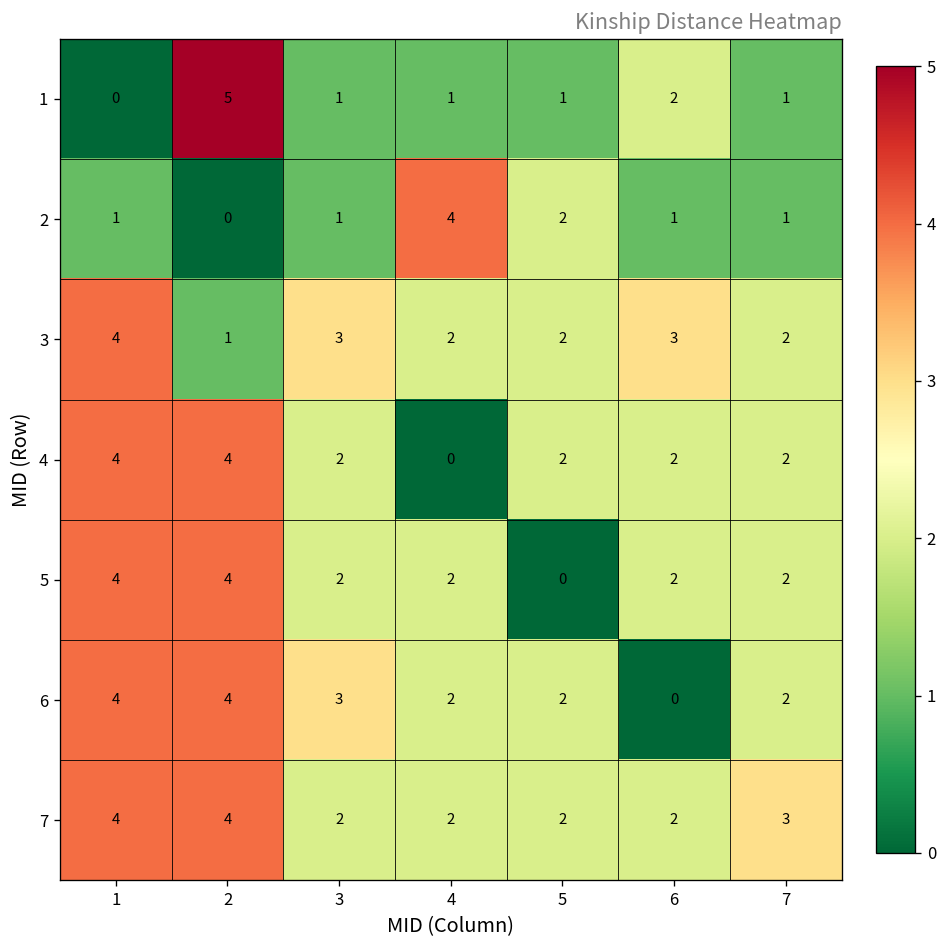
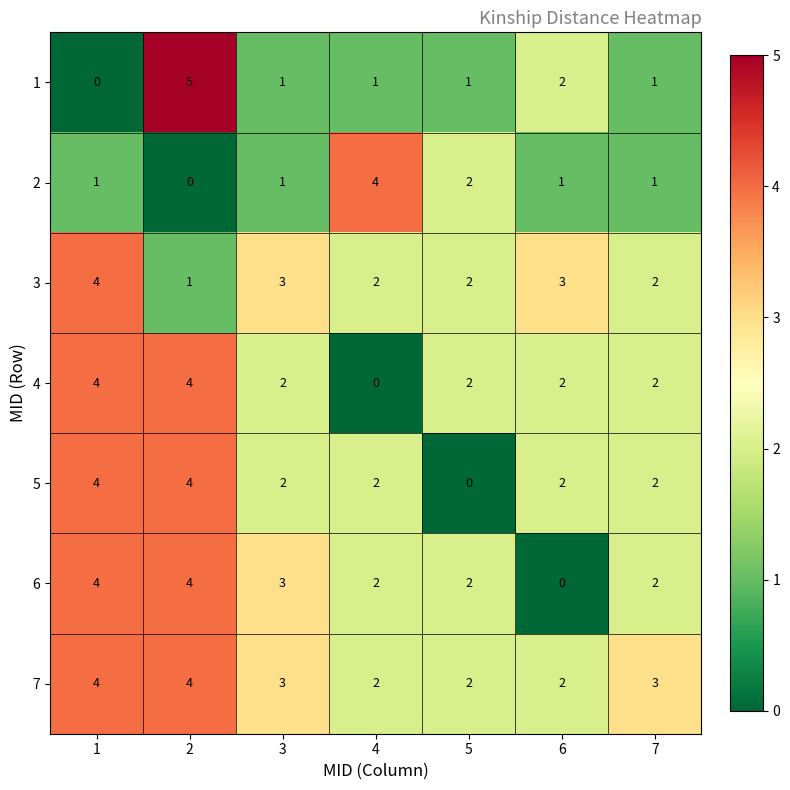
  {
    "1": {
      "1": 0,
      "2": 5,
      "3": 1,
      "4": 1,
      "5": 1,
      "6": 2,
      "7": 1
    },
    "2": {
      "1": 1,
      "2": 0,
      "3": 1,
      "4": 4,
      "5": 2,
      "6": 1,
      "7": 1
    },
    "3": {
      "1": 4,
      "2": 1,
      "3": 3,
      "4": 2,
      "5": 2,
      "6": 3,
      "7": 2
    },
    "4": {
      "1": 4,
      "2": 4,
      "3": 2,
      "4": 0,
      "5": 2,
      "6": 2,
      "7": 2
    },
    "5": {
      "1": 4,
      "2": 4,
      "3": 2,
      "4": 2,
      "5": 0,
      "6": 2,
      "7": 2
    },
    "6": {
      "1": 4,
      "2": 4,
      "3": 3,
      "4": 2,
      "5": 2,
      "6": 0,
      "7": 2
    },
    "7": {
      "1": 4,
      "2": 4,
-     "3": 2,
+     "3": 3,
      "4": 2,
      "5": 2,
      "6": 2,
      "7": 3
    }
  }
